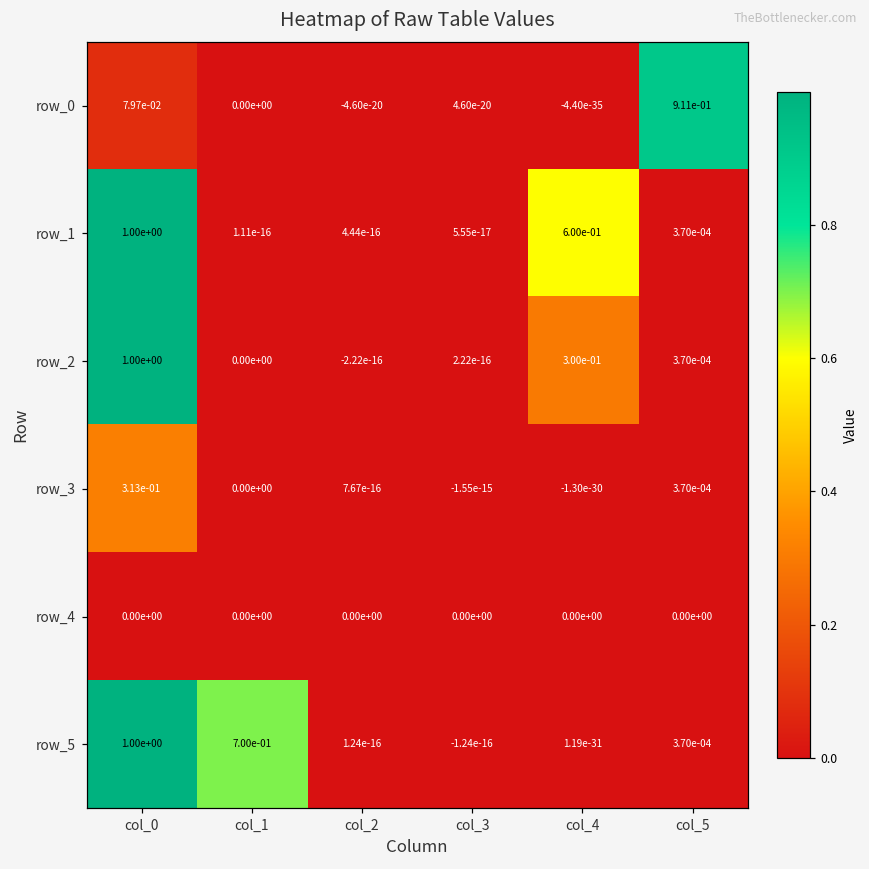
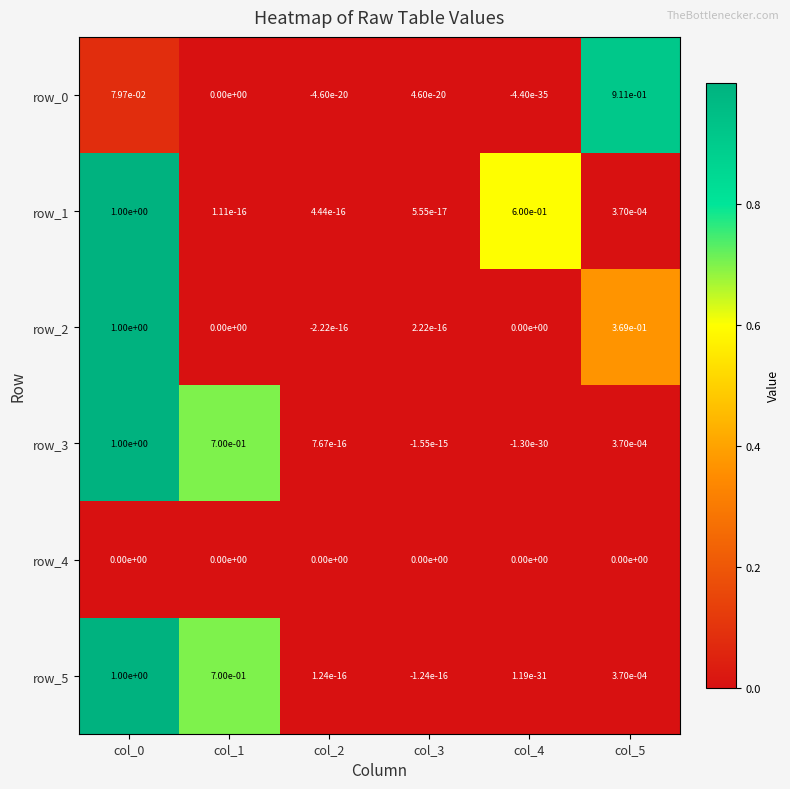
  {
    "row_0": {
      "col_0": "7.97e-02",
      "col_1": "0.00e+00",
      "col_2": "-4.60e-20",
      "col_3": "4.60e-20",
      "col_4": "-4.40e-35",
      "col_5": "9.11e-01"
    },
    "row_1": {
      "col_0": "1.00e+00",
      "col_1": "1.11e-16",
      "col_2": "4.44e-16",
      "col_3": "5.55e-17",
      "col_4": "6.00e-01",
      "col_5": "3.70e-04"
    },
    "row_2": {
      "col_0": "1.00e+00",
      "col_1": "0.00e+00",
      "col_2": "-2.22e-16",
      "col_3": "2.22e-16",
-     "col_4": "3.00e-01",
-     "col_5": "3.70e-04"
+     "col_4": "0.00e+00",
+     "col_5": "3.69e-01"
    },
    "row_3": {
-     "col_0": "3.13e-01",
-     "col_1": "0.00e+00",
+     "col_0": "1.00e+00",
+     "col_1": "7.00e-01",
      "col_2": "7.67e-16",
      "col_3": "-1.55e-15",
      "col_4": "-1.30e-30",
      "col_5": "3.70e-04"
    },
    "row_4": {
      "col_0": "0.00e+00",
      "col_1": "0.00e+00",
      "col_2": "0.00e+00",
      "col_3": "0.00e+00",
      "col_4": "0.00e+00",
      "col_5": "0.00e+00"
    },
    "row_5": {
      "col_0": "1.00e+00",
      "col_1": "7.00e-01",
      "col_2": "1.24e-16",
      "col_3": "-1.24e-16",
      "col_4": "1.19e-31",
      "col_5": "3.70e-04"
    }
  }
